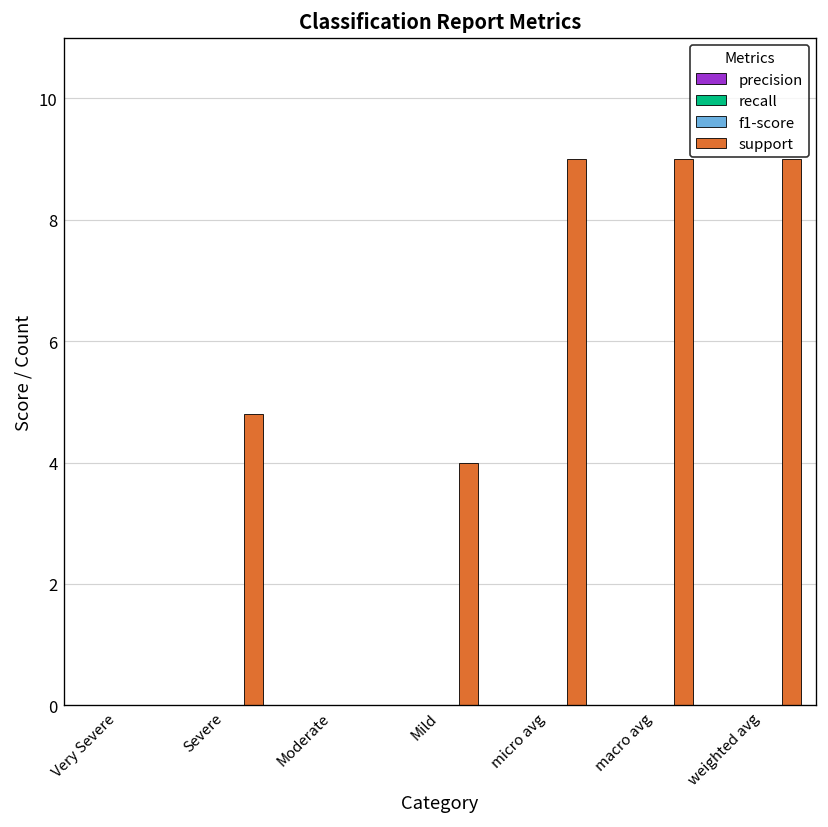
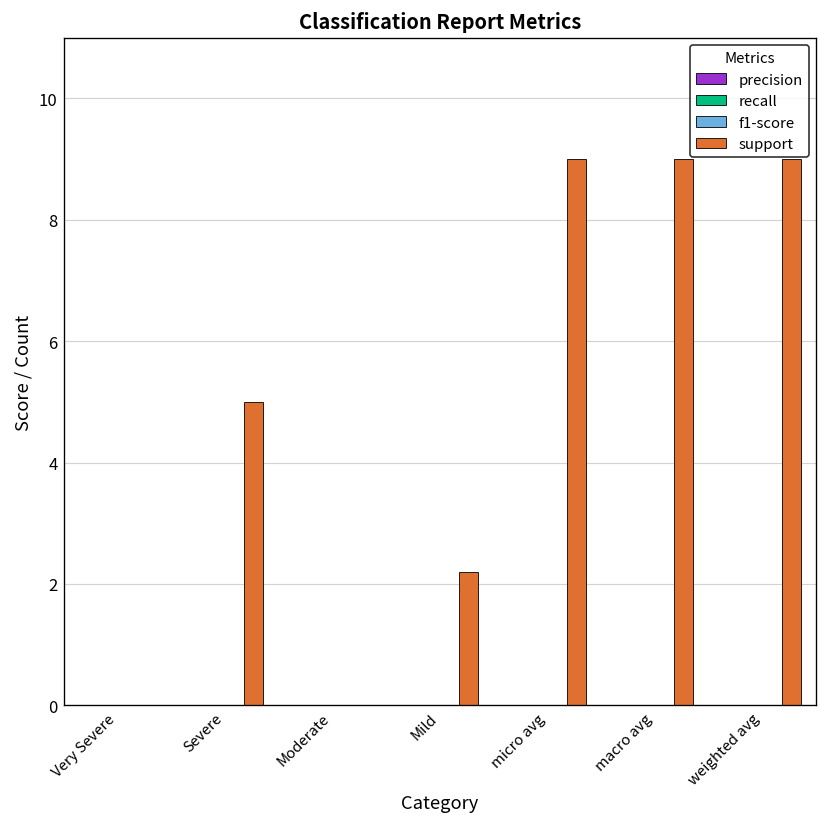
  {
    "precision": {
      "Very Severe": 0.0,
      "Severe": 0.0,
      "Moderate": 0.0,
      "Mild": 0.0,
      "micro avg": 0.0,
      "macro avg": 0.0,
      "weighted avg": 0.0
    },
    "recall": {
      "Very Severe": 0.0,
      "Severe": 0.0,
      "Moderate": 0.0,
      "Mild": 0.0,
      "micro avg": 0.0,
      "macro avg": 0.0,
      "weighted avg": 0.0
    },
    "f1-score": {
      "Very Severe": 0.0,
      "Severe": 0.0,
      "Moderate": 0.0,
      "Mild": 0.0,
      "micro avg": 0.0,
      "macro avg": 0.0,
      "weighted avg": 0.0
    },
    "support": {
      "Very Severe": 0.0,
-     "Severe": 4.8,
+     "Severe": 5.0,
      "Moderate": 0.0,
-     "Mild": 4.0,
+     "Mild": 2.2,
      "micro avg": 9.0,
      "macro avg": 9.0
    }
  }
